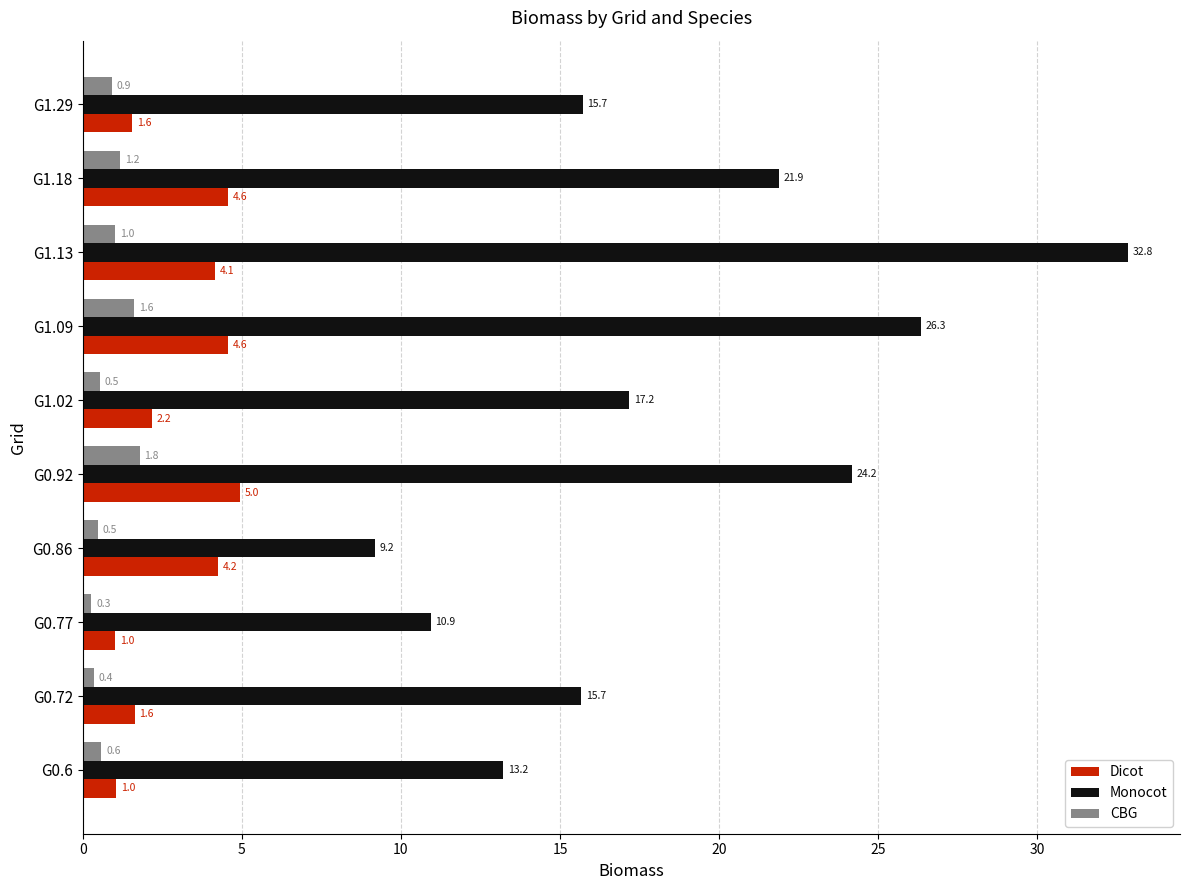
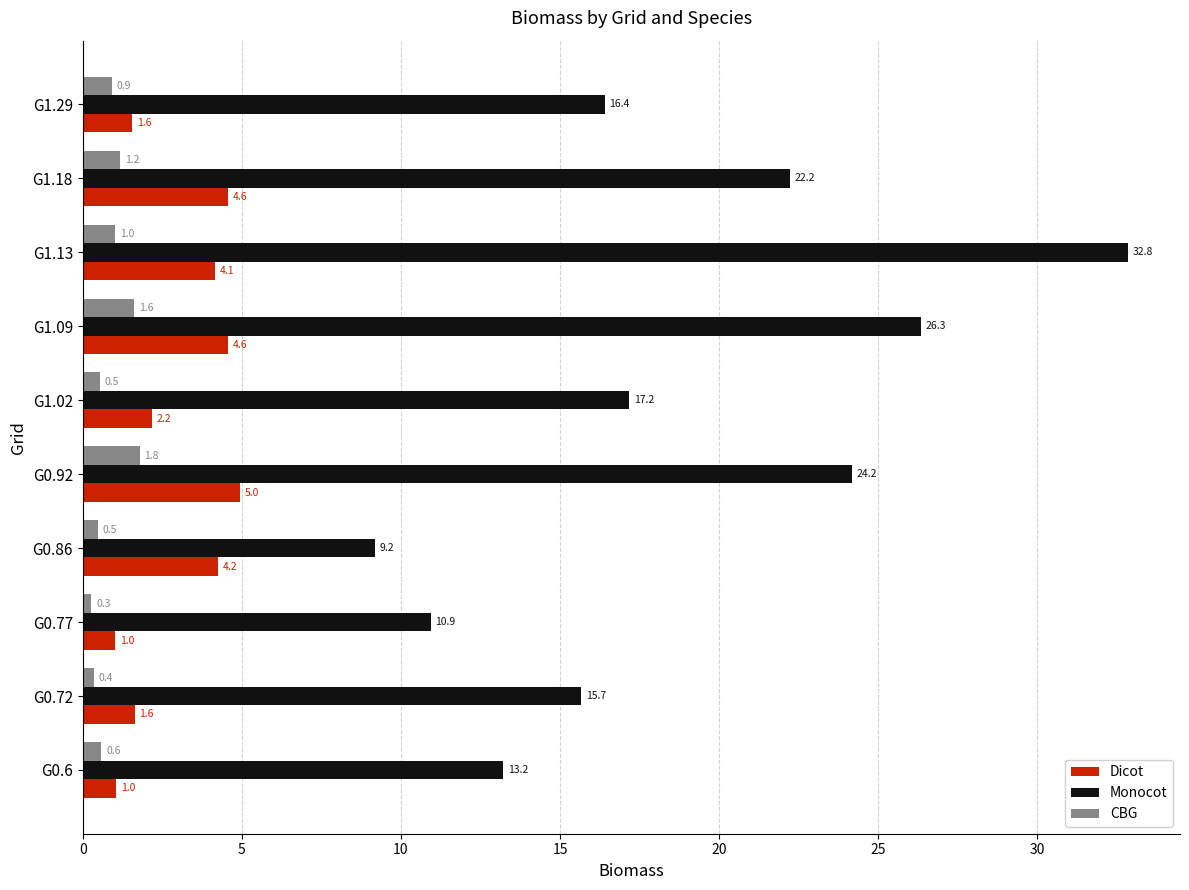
  {
    "Dicot": {
      "G1.29": 1.6,
      "G1.18": 4.6,
      "G1.13": 4.1,
      "G1.09": 4.6,
      "G1.02": 2.2,
      "G0.92": 5.0,
      "G0.86": 4.2,
      "G0.77": 1.0,
      "G0.72": 1.6,
      "G0.6": 1.0
    },
    "Monocot": {
-     "G1.29": 15.7,
-     "G1.18": 21.9,
+     "G1.29": 16.4,
+     "G1.18": 22.2,
      "G1.13": 32.8,
      "G1.09": 26.3,
      "G1.02": 17.2,
      "G0.92": 24.2,
      "G0.86": 9.2,
      "G0.77": 10.9,
      "G0.72": 15.7,
      "G0.6": 13.2
    },
    "CBG": {
      "G1.29": 0.9,
      "G1.18": 1.2,
      "G1.13": 1.0,
      "G1.09": 1.6,
      "G1.02": 0.5,
      "G0.92": 1.8,
      "G0.86": 0.5,
      "G0.77": 0.3,
      "G0.72": 0.4,
      "G0.6": 0.6
    }
  }
